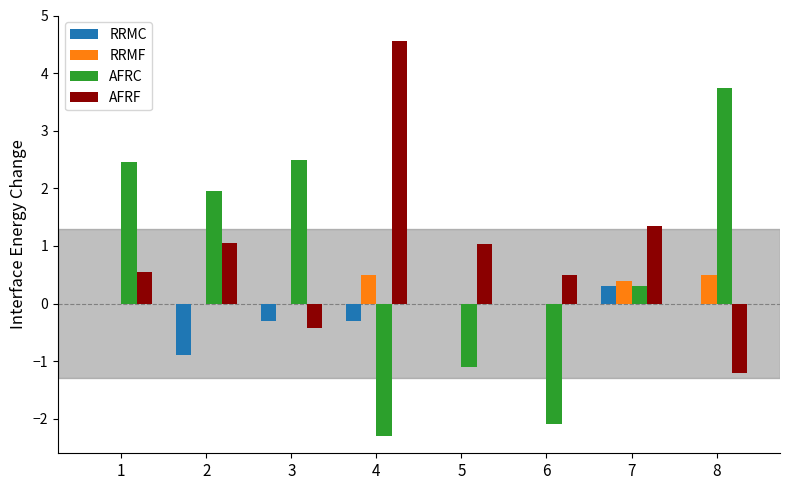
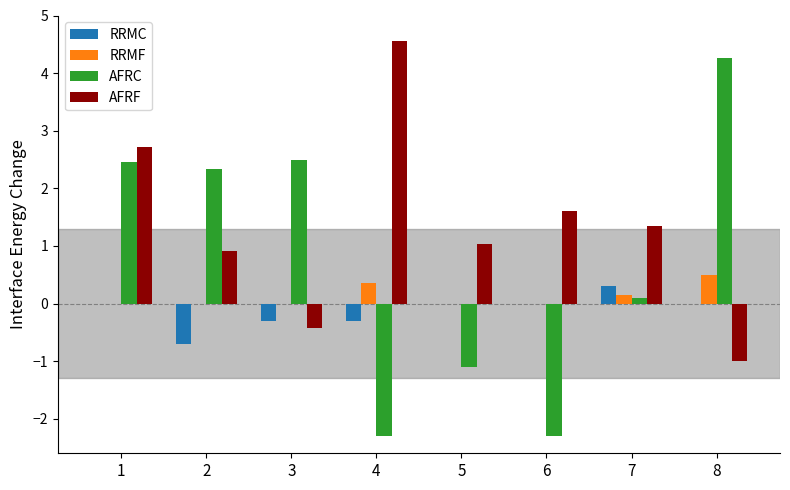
  {
    "RRMC": {
      "1": 0.0,
-     "2": -0.9,
+     "2": -0.7,
      "3": -0.3,
      "4": -0.3,
      "5": 0.0,
      "6": 0.0,
      "7": 0.3,
      "8": 0.0
    },
    "RRMF": {
      "1": 0.0,
      "2": 0.0,
      "3": 0.0,
-     "4": 0.5,
+     "4": 0.4,
      "5": 0.0,
      "6": 0.0,
-     "7": 0.4,
+     "7": 0.2,
      "8": 0.5
    },
    "AFRC": {
      "1": 2.5,
-     "2": 2.0,
+     "2": 2.3,
      "3": 2.5,
      "4": -2.3,
      "5": -1.1,
-     "6": -2.1,
-     "7": 0.3,
-     "8": 3.8
+     "6": -2.3,
+     "7": 0.1,
+     "8": 4.3
    },
    "AFRF": {
-     "1": 0.6,
-     "2": 1.1,
+     "1": 2.7,
+     "2": 0.9,
      "3": -0.4,
      "4": 4.6,
      "5": 1.0,
-     "6": 0.5,
+     "6": 1.6,
      "7": 1.4,
-     "8": -1.2
+     "8": -1.0
    }
  }
